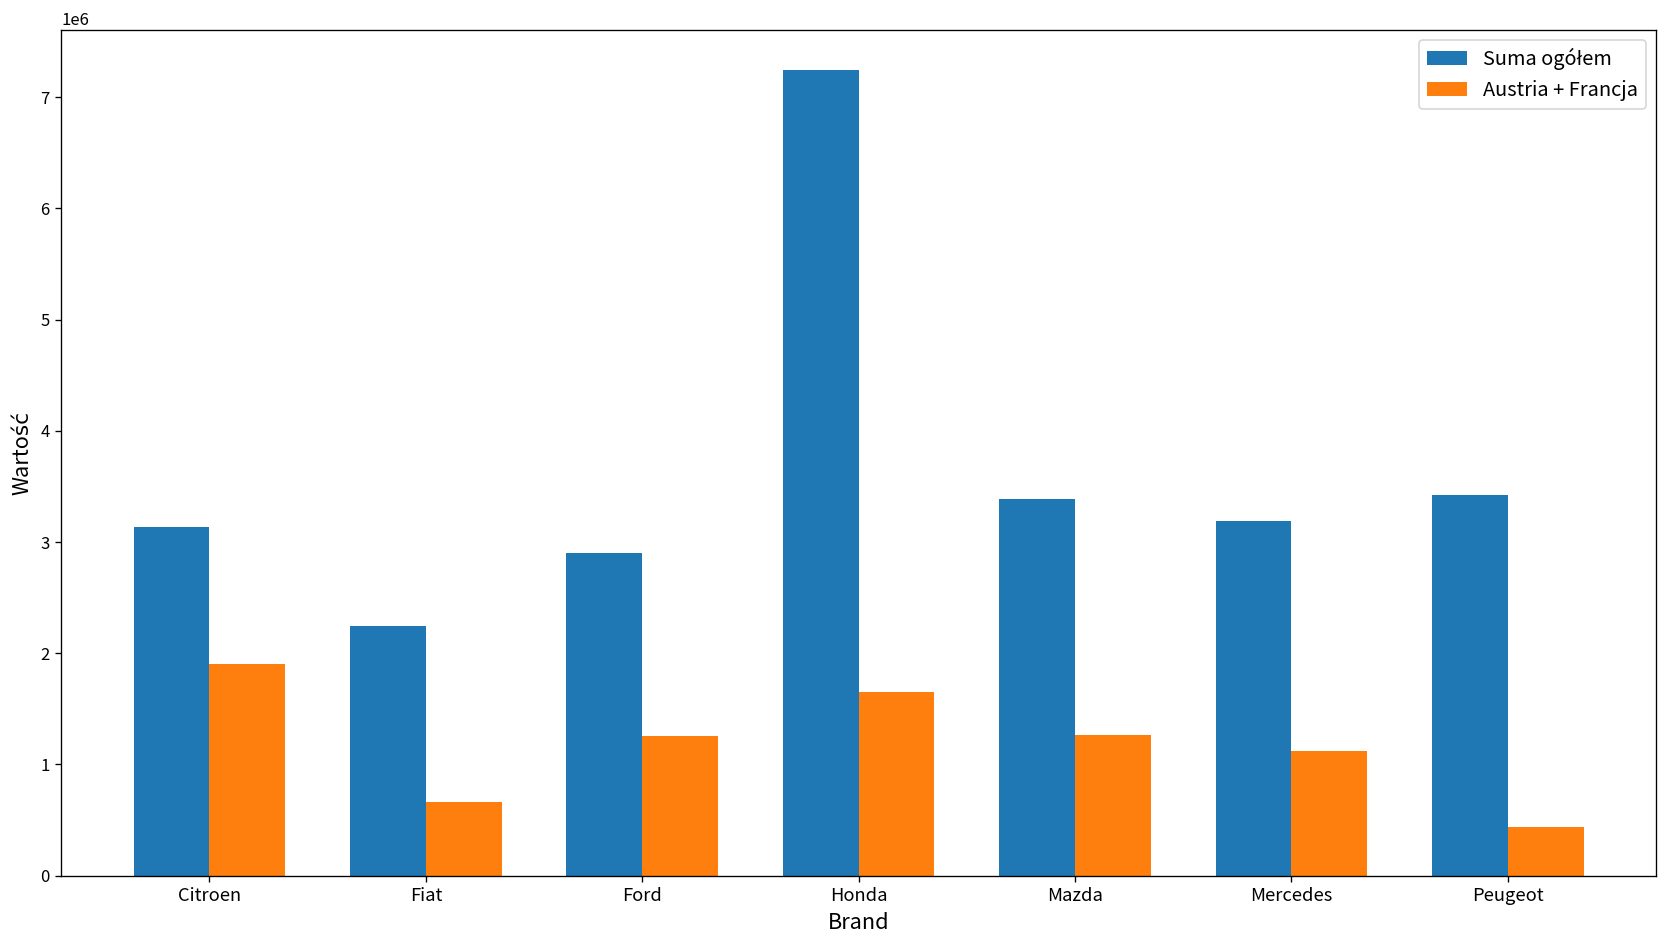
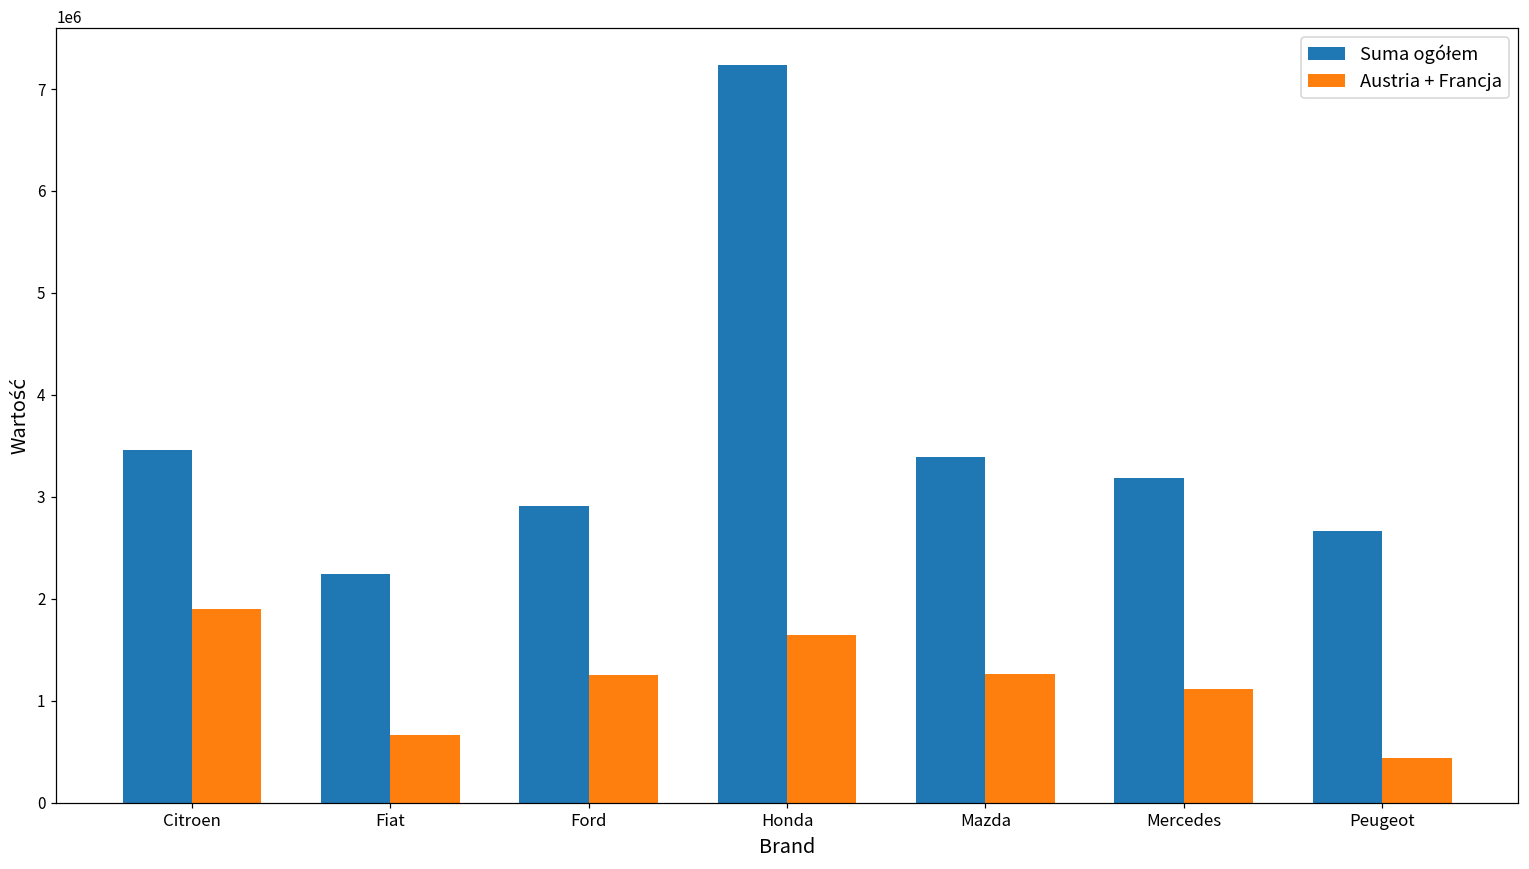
  {
    "Suma ogółem": {
-     "Citroen": 3100000,
+     "Citroen": 3500000,
      "Fiat": 2200000,
      "Ford": 2900000,
      "Honda": 7200000,
      "Mazda": 3400000,
      "Mercedes": 3200000,
-     "Peugeot": 3400000
+     "Peugeot": 2700000
    },
    "Austria + Francja": {
      "Citroen": 1900000,
      "Fiat": 700000,
      "Ford": 1300000,
      "Honda": 1600000,
      "Mazda": 1300000,
      "Mercedes": 1100000,
      "Peugeot": 400000
    }
  }
